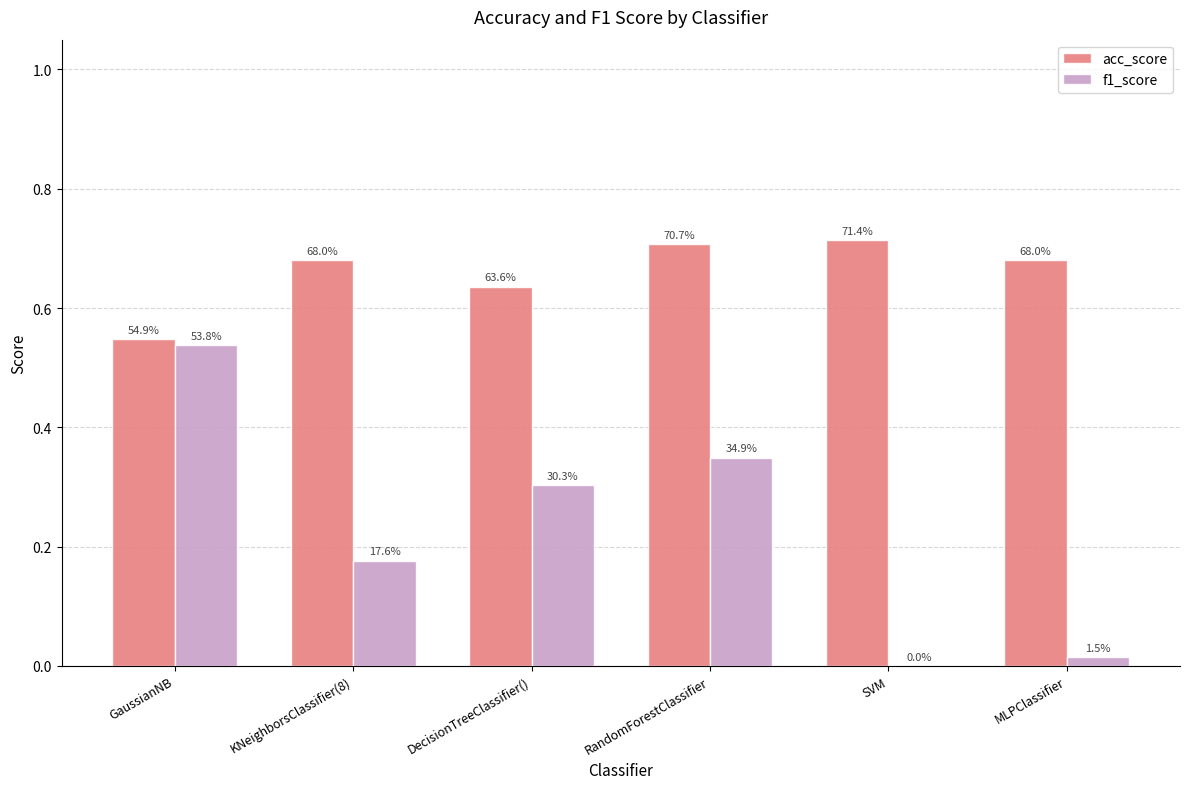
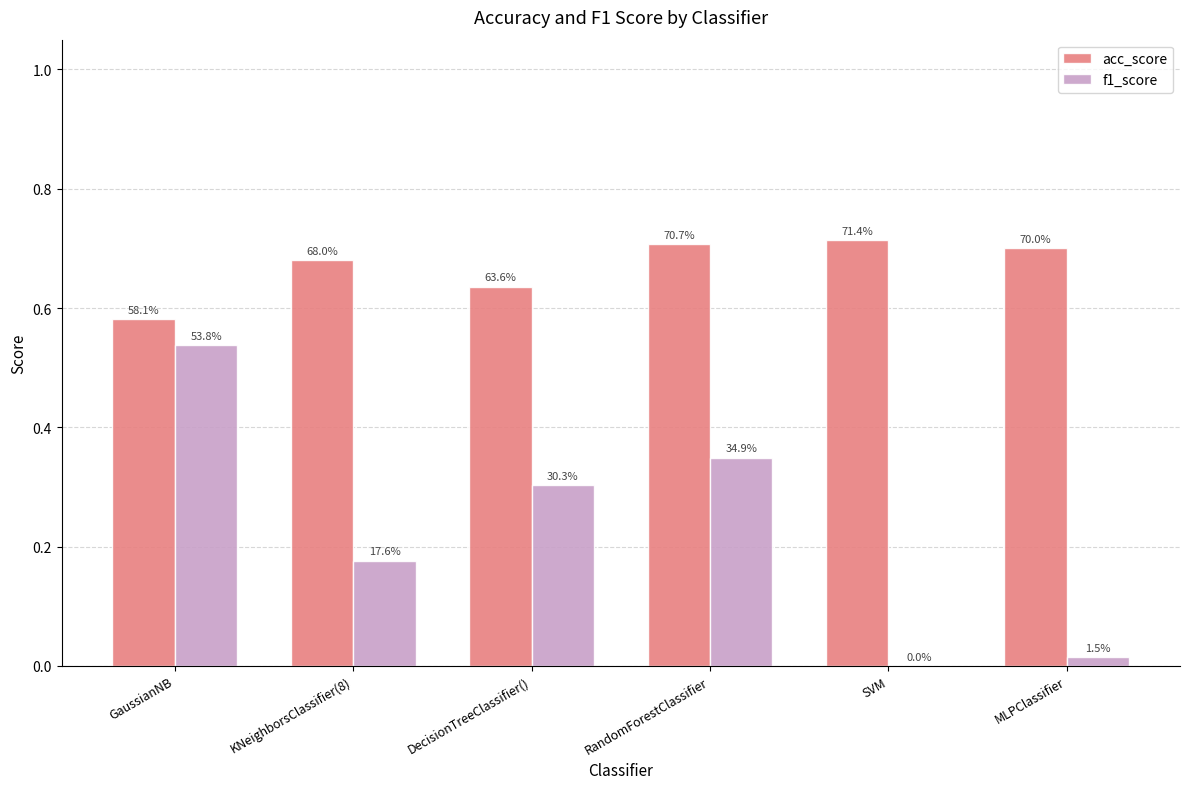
  {
    "acc_score": {
-     "GaussianNB": "54.9%",
+     "GaussianNB": "58.1%",
      "KNeighborsClassifier(8)": "68.0%",
      "DecisionTreeClassifier()": "63.6%",
      "RandomForestClassifier": "70.7%",
      "SVM": "71.4%",
-     "MLPClassifier": "68.0%"
+     "MLPClassifier": "70.0%"
    },
    "f1_score": {
      "GaussianNB": "53.8%",
      "KNeighborsClassifier(8)": "17.6%",
      "DecisionTreeClassifier()": "30.3%",
      "RandomForestClassifier": "34.9%",
      "SVM": "0.0%",
      "MLPClassifier": "1.5%"
    }
  }
